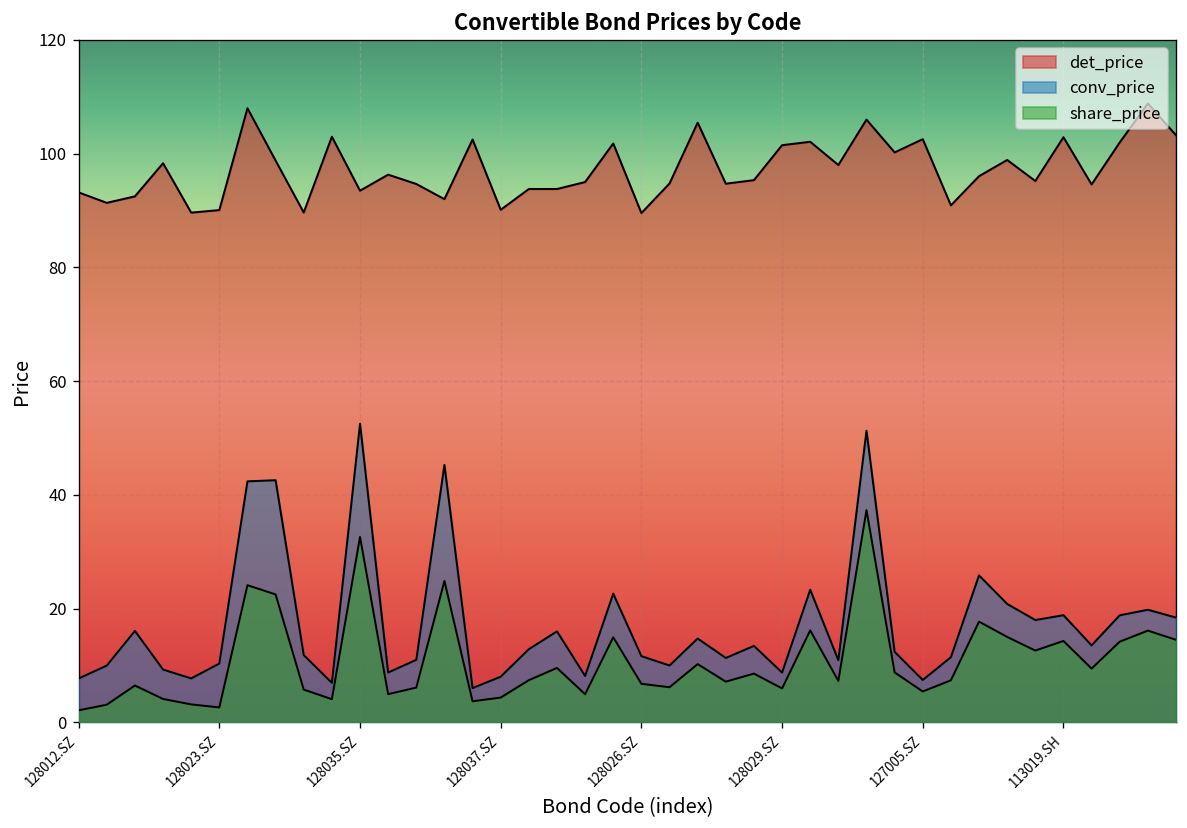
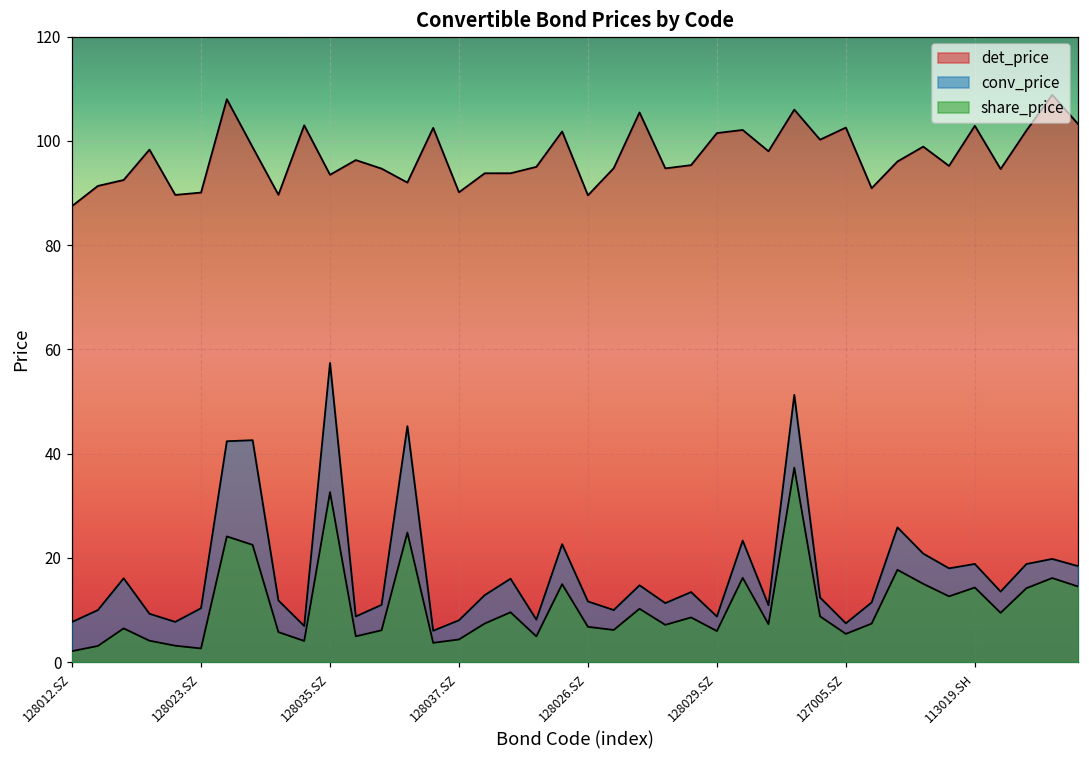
  {
    "det_price": {
-     "128012.SZ": 93,
+     "128012.SZ": 88,
      "128023.SZ": 90,
      "128035.SZ": 94,
      "128037.SZ": 90,
      "128026.SZ": 90,
      "128029.SZ": 102,
      "127005.SZ": 103,
      "113019.SH": 103
    },
    "conv_price": {
      "128012.SZ": 8,
      "128023.SZ": 10,
-     "128035.SZ": 53,
+     "128035.SZ": 57,
      "128037.SZ": 8,
      "128026.SZ": 12,
      "128029.SZ": 9,
      "127005.SZ": 7,
      "113019.SH": 19
    },
    "share_price": {
      "128012.SZ": 2,
      "128023.SZ": 3,
      "128035.SZ": 33,
      "128037.SZ": 4,
      "128026.SZ": 7,
      "128029.SZ": 6,
      "127005.SZ": 5,
      "113019.SH": 14
    }
  }
